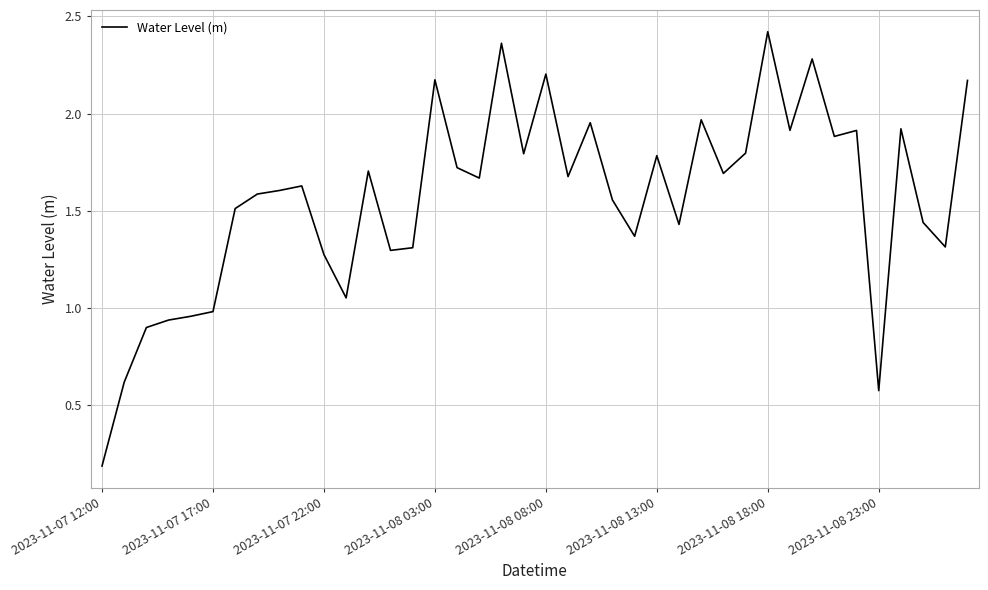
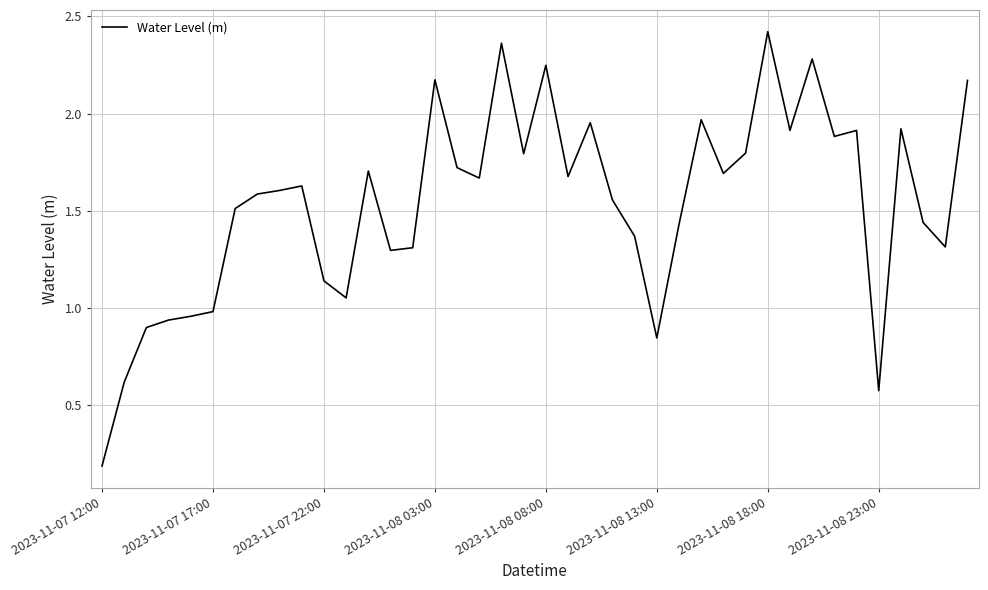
  {
    "2023-11-07 12:00": 0.19,
    "2023-11-07 17:00": 0.98,
-   "2023-11-07 22:00": 1.27,
+   "2023-11-07 22:00": 1.14,
    "2023-11-08 03:00": 2.17,
-   "2023-11-08 08:00": 2.20,
-   "2023-11-08 13:00": 1.78,
+   "2023-11-08 08:00": 2.25,
+   "2023-11-08 13:00": 0.85,
    "2023-11-08 18:00": 2.42,
    "2023-11-08 23:00": 0.57
  }
